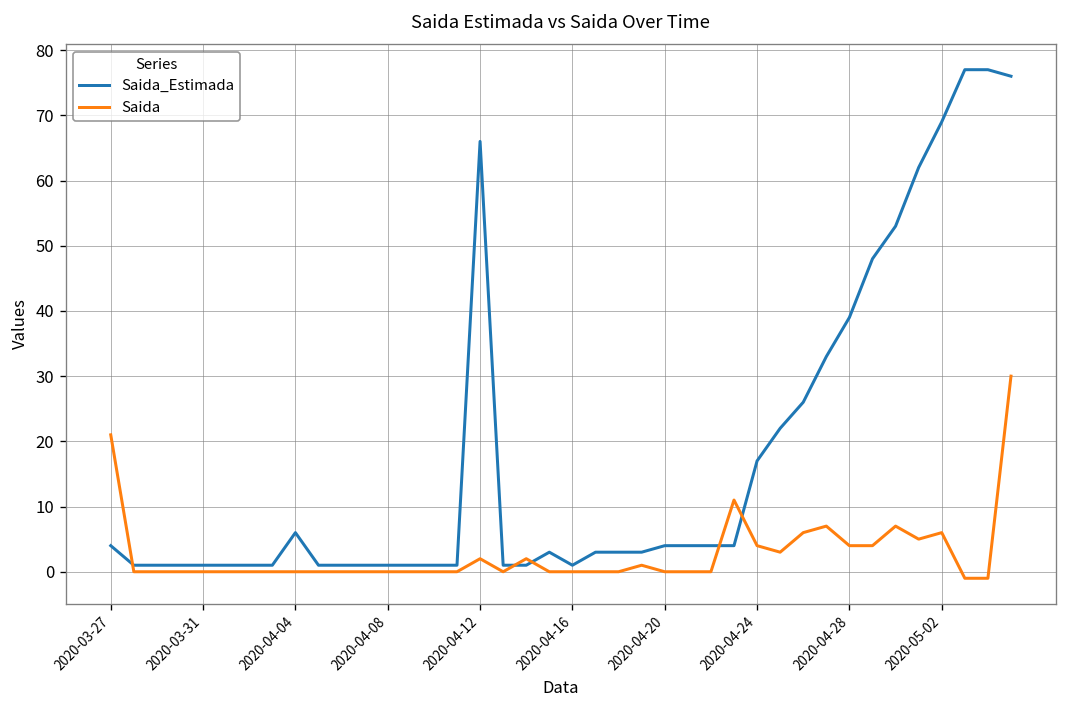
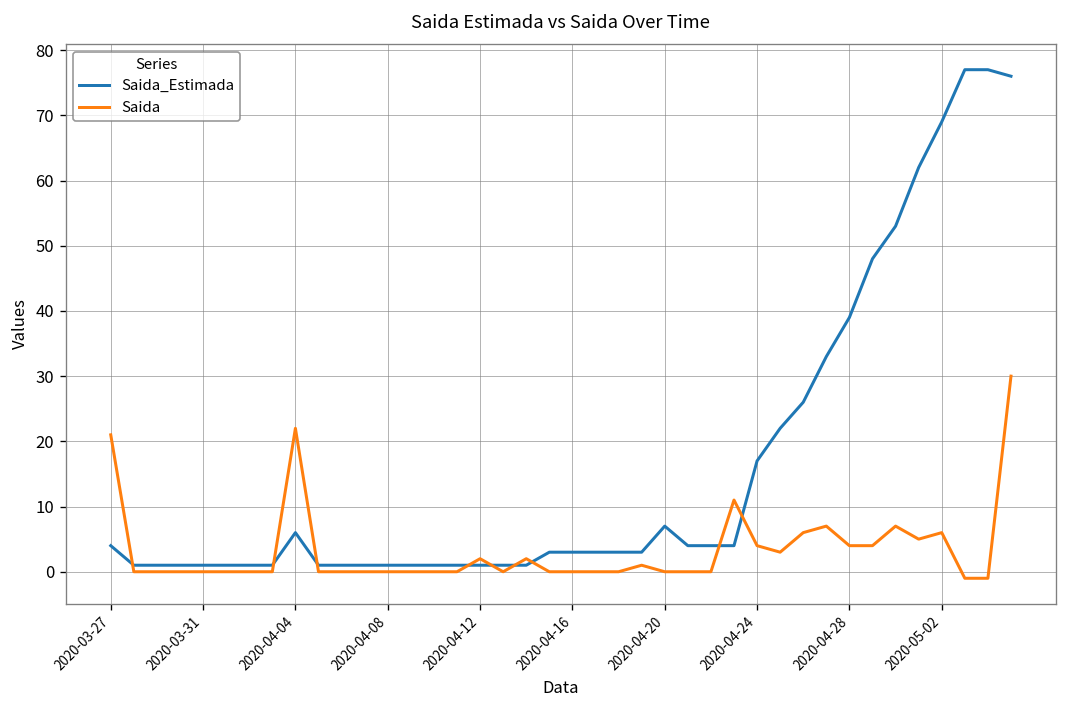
  {
    "Saida_Estimada": {
      "2020-03-27": 4,
      "2020-03-31": 1,
      "2020-04-04": 6,
      "2020-04-08": 1,
-     "2020-04-12": 66,
-     "2020-04-16": 1,
-     "2020-04-20": 4,
+     "2020-04-12": 1,
+     "2020-04-16": 3,
+     "2020-04-20": 7,
      "2020-04-24": 17,
      "2020-04-28": 39,
      "2020-05-02": 69
    },
    "Saida": {
      "2020-03-27": 21,
      "2020-03-31": 0,
-     "2020-04-04": 0,
+     "2020-04-04": 22,
      "2020-04-08": 0,
      "2020-04-12": 2,
      "2020-04-16": 0,
      "2020-04-20": 0,
      "2020-04-24": 4,
      "2020-04-28": 4,
      "2020-05-02": 6
    }
  }
